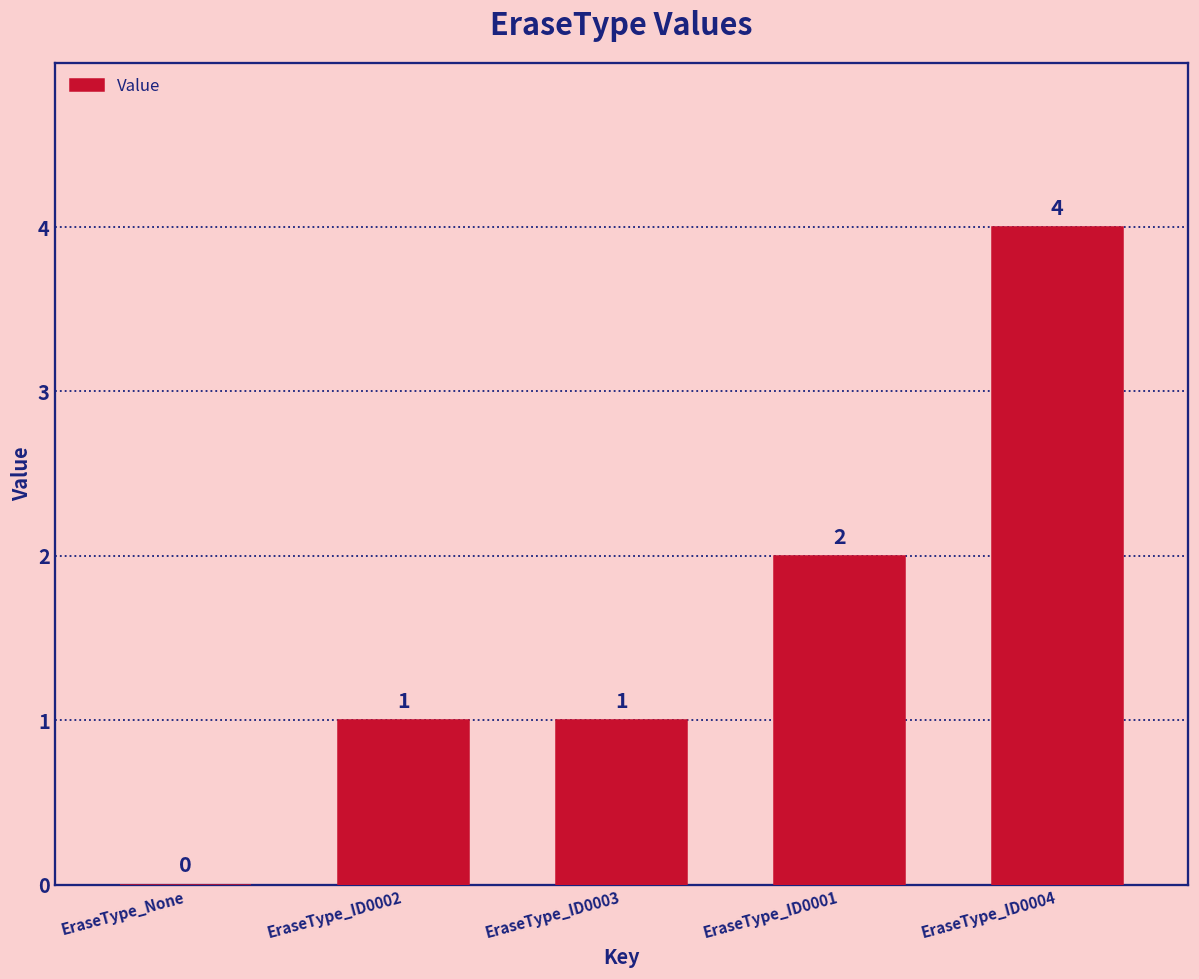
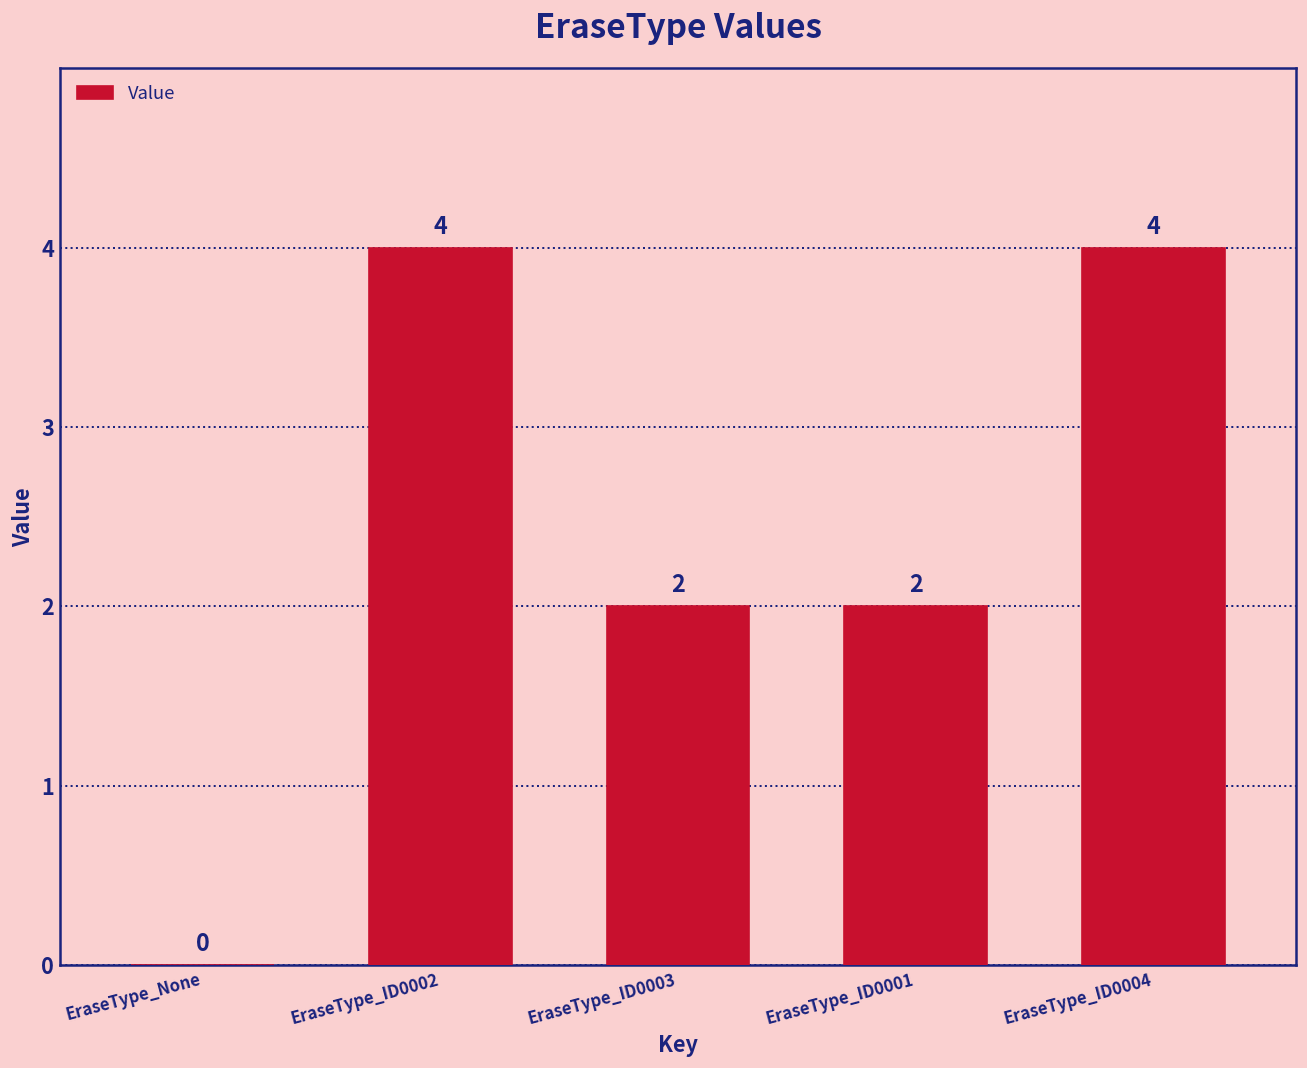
  {
    "EraseType_None": 0,
-   "EraseType_ID0002": 1,
-   "EraseType_ID0003": 1,
+   "EraseType_ID0002": 4,
+   "EraseType_ID0003": 2,
    "EraseType_ID0001": 2,
    "EraseType_ID0004": 4
  }
